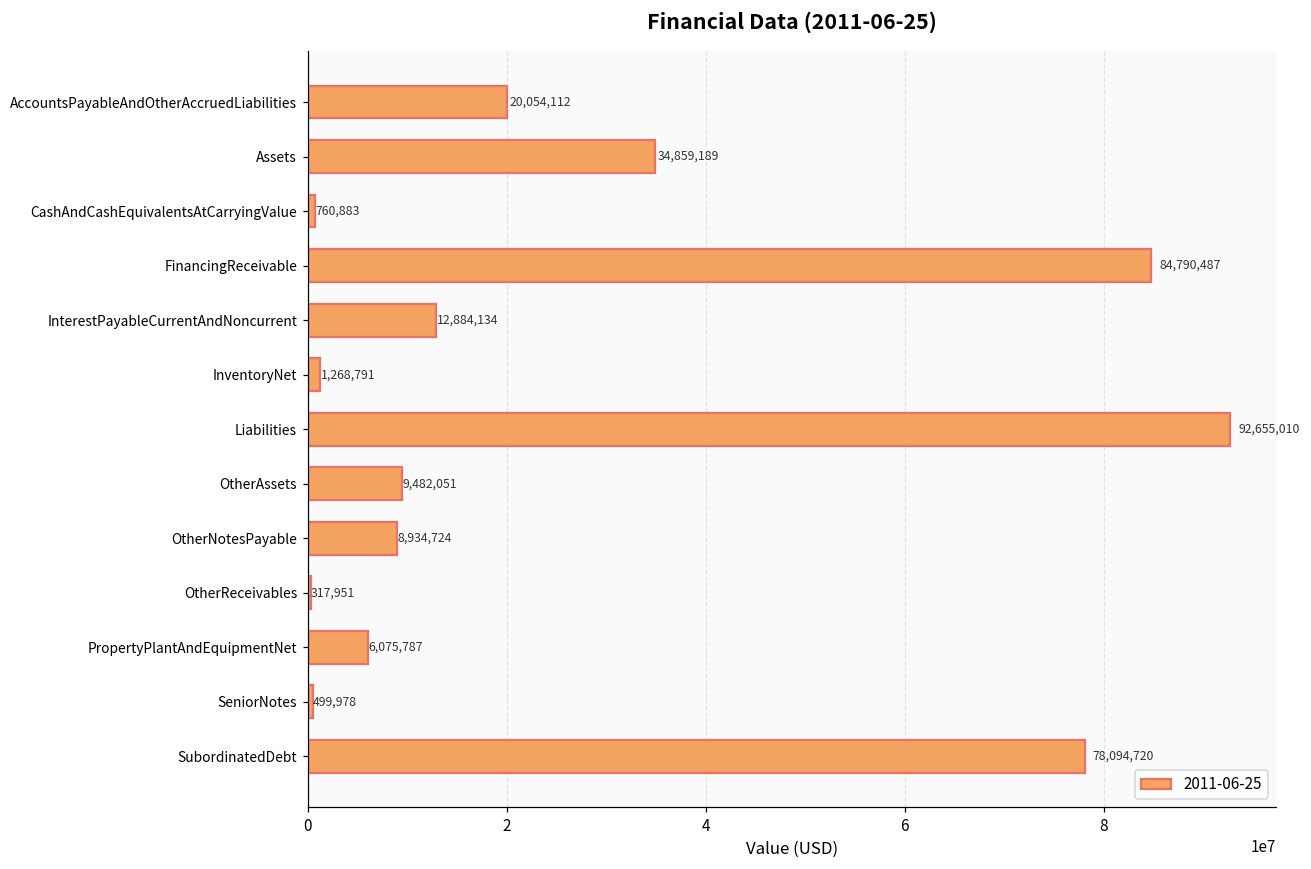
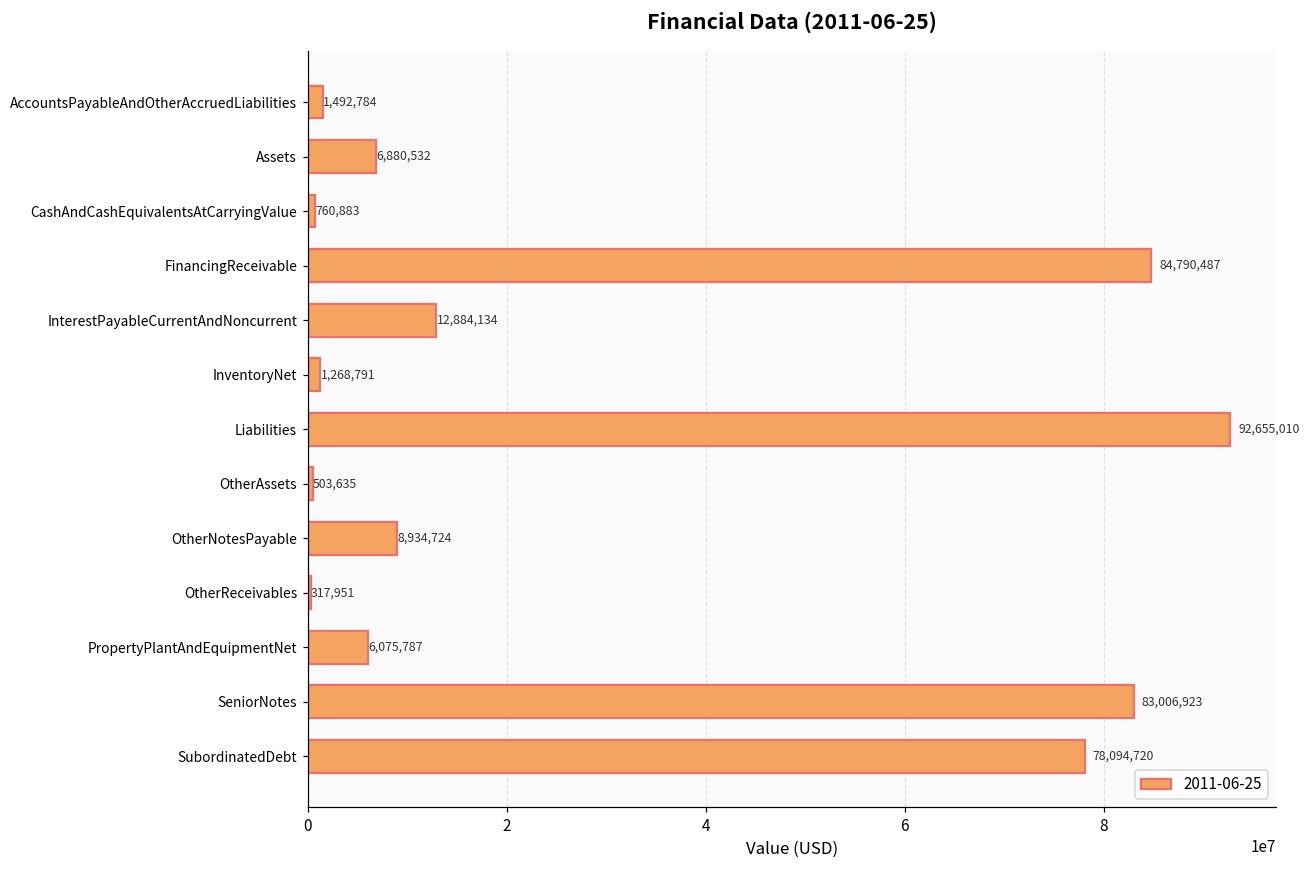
  {
-   "AccountsPayableAndOtherAccruedLiabilities": "20,054,112",
-   "Assets": "34,859,189",
+   "AccountsPayableAndOtherAccruedLiabilities": "1,492,784",
+   "Assets": "6,880,532",
    "CashAndCashEquivalentsAtCarryingValue": "760,883",
    "FinancingReceivable": "84,790,487",
    "InterestPayableCurrentAndNoncurrent": "12,884,134",
    "InventoryNet": "1,268,791",
    "Liabilities": "92,655,010",
-   "OtherAssets": "9,482,051",
+   "OtherAssets": "503,635",
    "OtherNotesPayable": "8,934,724",
    "OtherReceivables": "317,951",
    "PropertyPlantAndEquipmentNet": "6,075,787",
-   "SeniorNotes": "499,978",
+   "SeniorNotes": "83,006,923",
    "SubordinatedDebt": "78,094,720"
  }
